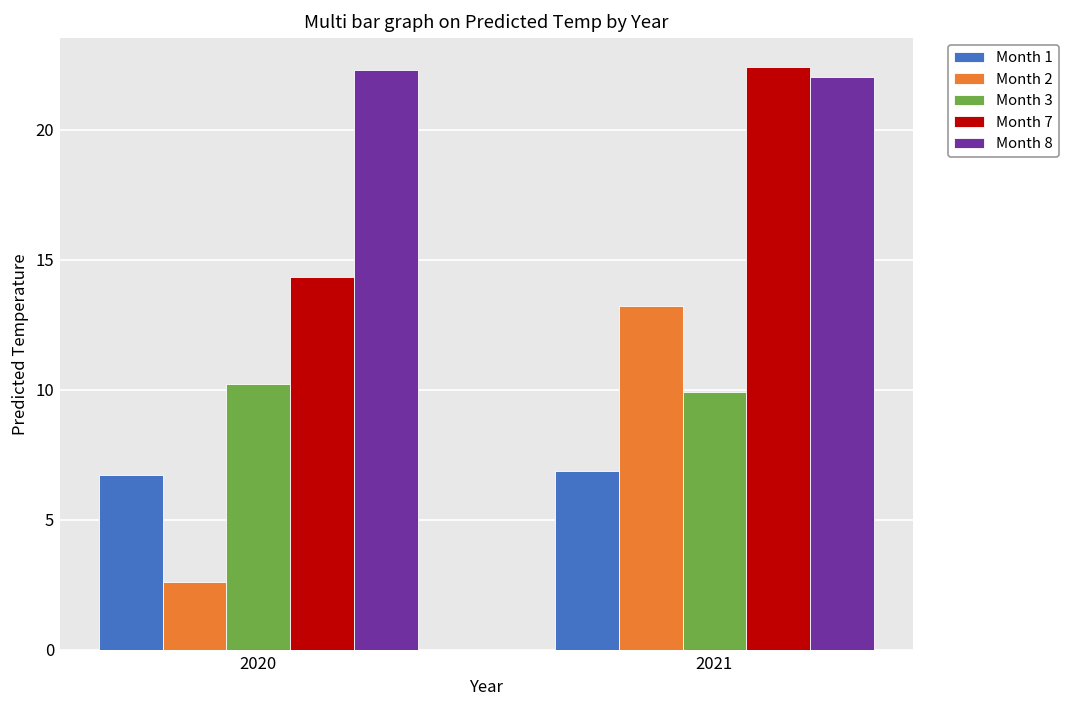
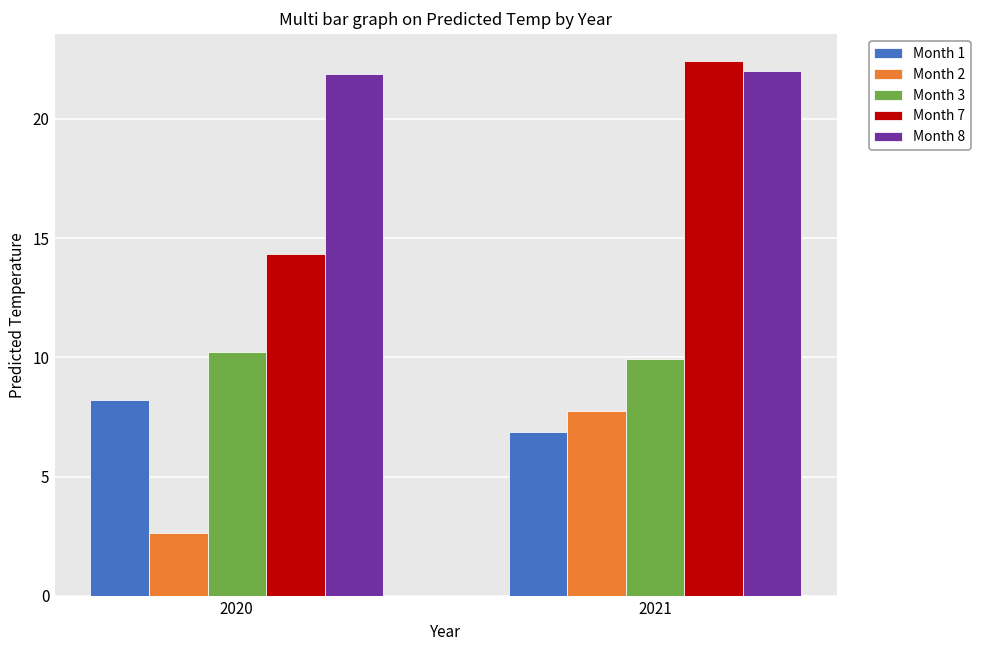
  {
    "Month 1": {
-     "2020": 6.7,
+     "2020": 8.2,
      "2021": 6.9
    },
    "Month 2": {
      "2020": 2.6,
-     "2021": 13.2
+     "2021": 7.7
    },
    "Month 3": {
      "2020": 10.2,
      "2021": 9.9
    },
    "Month 7": {
      "2020": 14.3,
      "2021": 22.4
    },
    "Month 8": {
-     "2020": 22.3,
+     "2020": 21.9,
      "2021": 22.0
    }
  }
